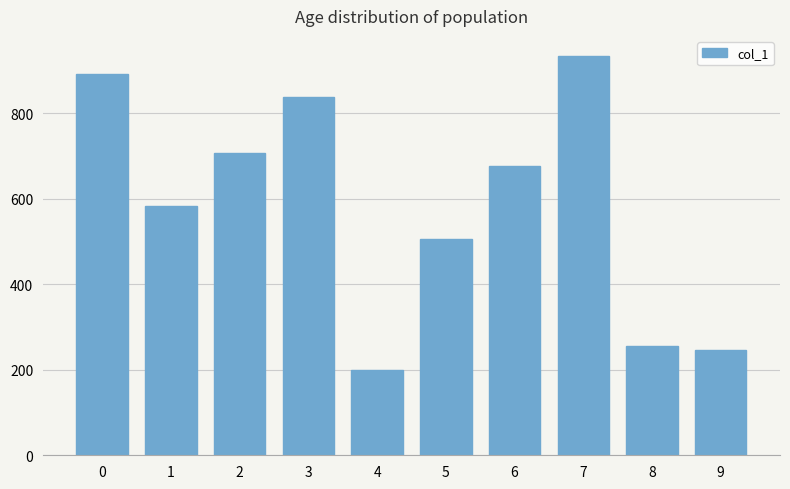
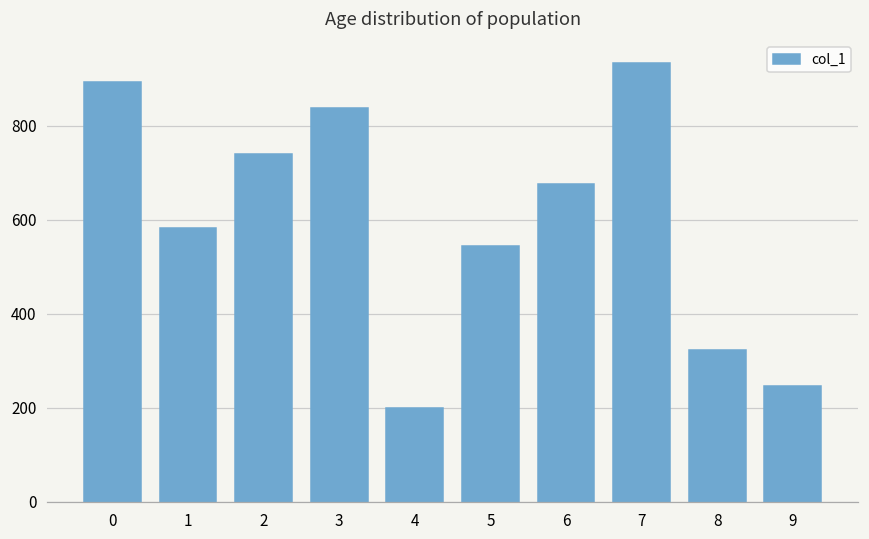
  {
    "0": 890,
    "1": 580,
-   "2": 710,
+   "2": 740,
    "3": 840,
    "4": 200,
-   "5": 510,
+   "5": 540,
    "6": 680,
    "7": 930,
-   "8": 260,
+   "8": 320,
    "9": 250
  }
